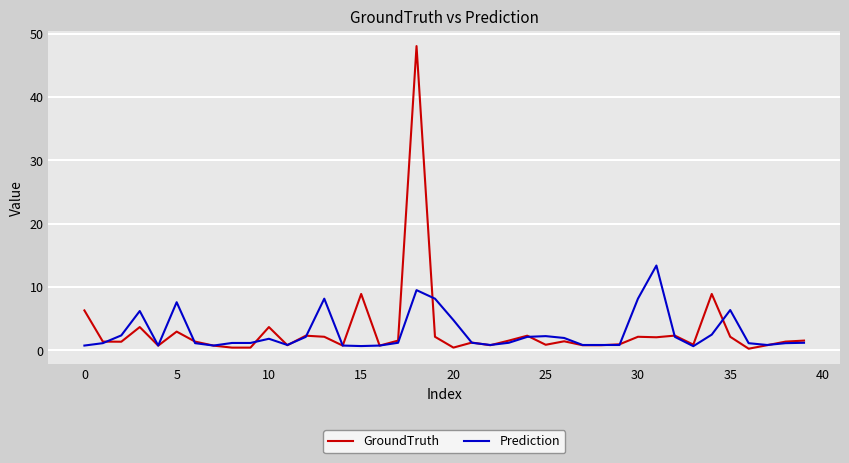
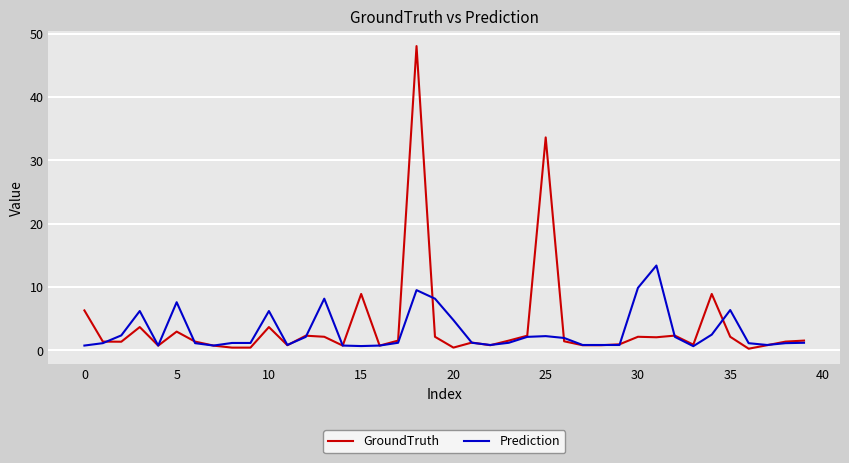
  {
    "GroundTruth": {
      "0": 6,
      "5": 3,
      "10": 4,
      "15": 9,
      "20": 0,
-     "25": 1,
+     "25": 34,
      "30": 2,
      "35": 2
    },
    "Prediction": {
      "0": 1,
      "5": 8,
-     "10": 2,
+     "10": 6,
      "15": 1,
      "20": 5,
      "25": 2,
-     "30": 8,
+     "30": 10,
      "35": 6
    }
  }
